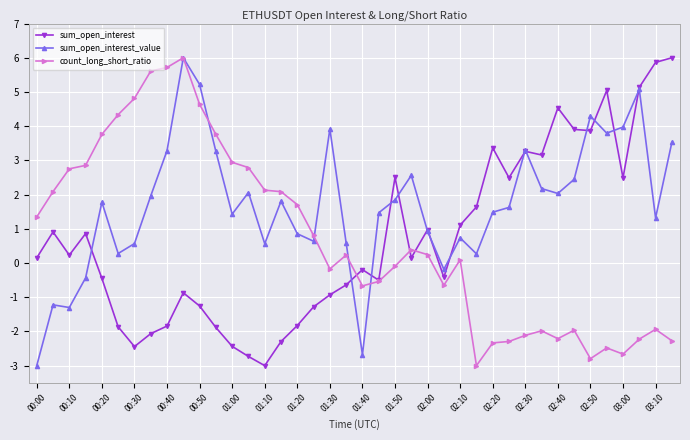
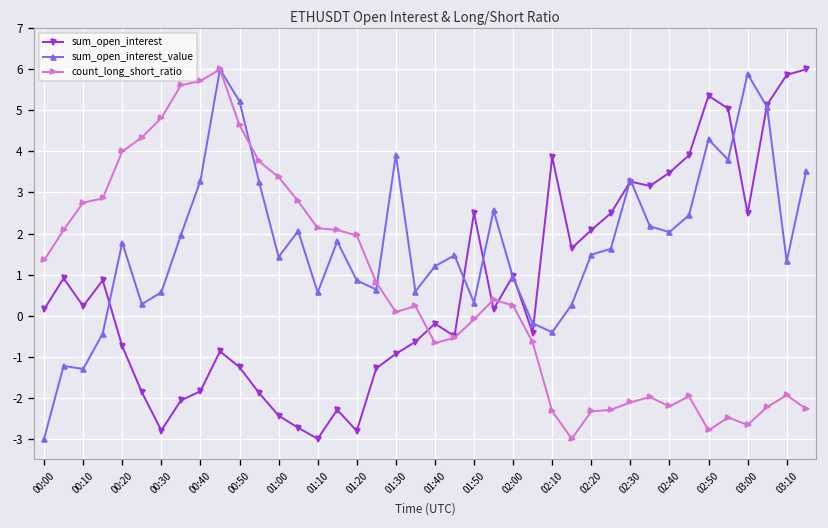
  {
    "sum_open_interest": {
      "00:00": 0.2,
      "00:10": 0.2,
-     "00:20": -0.4,
-     "00:30": -2.4,
+     "00:20": -0.7,
+     "00:30": -2.8,
      "00:40": -1.8,
      "00:50": -1.3,
      "01:00": -2.4,
      "01:10": -3.0,
-     "01:20": -1.8,
+     "01:20": -2.8,
      "01:30": -0.9,
      "01:40": -0.2,
      "01:50": 2.5,
-     "02:10": 1.1,
-     "02:20": 3.4,
-     "02:40": 4.5,
-     "02:50": 3.9,
+     "02:10": 3.9,
+     "02:20": 2.1,
+     "02:40": 3.5,
+     "02:50": 5.4,
      "03:00": 2.5,
      "03:10": 5.9
    },
    "sum_open_interest_value": {
      "00:00": -3.0,
      "00:10": -1.3,
      "00:20": 1.8,
      "00:30": 0.6,
      "00:40": 3.3,
      "00:50": 5.2,
      "01:00": 1.4,
      "01:10": 0.6,
      "01:20": 0.9,
      "01:30": 3.9,
-     "01:40": -2.7,
-     "01:50": 1.8,
-     "02:10": 0.7,
+     "01:40": 1.2,
+     "01:50": 0.3,
+     "02:10": -0.4,
      "02:20": 1.5,
      "02:40": 2.0,
      "02:50": 4.3,
-     "03:00": 4.0,
+     "03:00": 5.9,
      "03:10": 1.3
    },
    "count_long_short_ratio": {
      "00:00": 1.3,
      "00:10": 2.8,
-     "00:20": 3.8,
+     "00:20": 4.0,
      "00:30": 4.8,
      "00:40": 5.7,
      "00:50": 4.6,
-     "01:00": 2.9,
+     "01:00": 3.4,
      "01:10": 2.1,
-     "01:20": 1.7,
-     "01:30": -0.2,
+     "01:20": 2.0,
+     "01:30": 0.1,
      "01:40": -0.7,
      "01:50": -0.1,
      "02:00": 0.2,
-     "02:10": 0.1,
+     "02:10": -2.3,
      "02:20": -2.3,
      "02:30": -2.1,
      "02:40": -2.2,
      "02:50": -2.8,
      "03:00": -2.7,
      "03:10": -1.9
    }
  }
